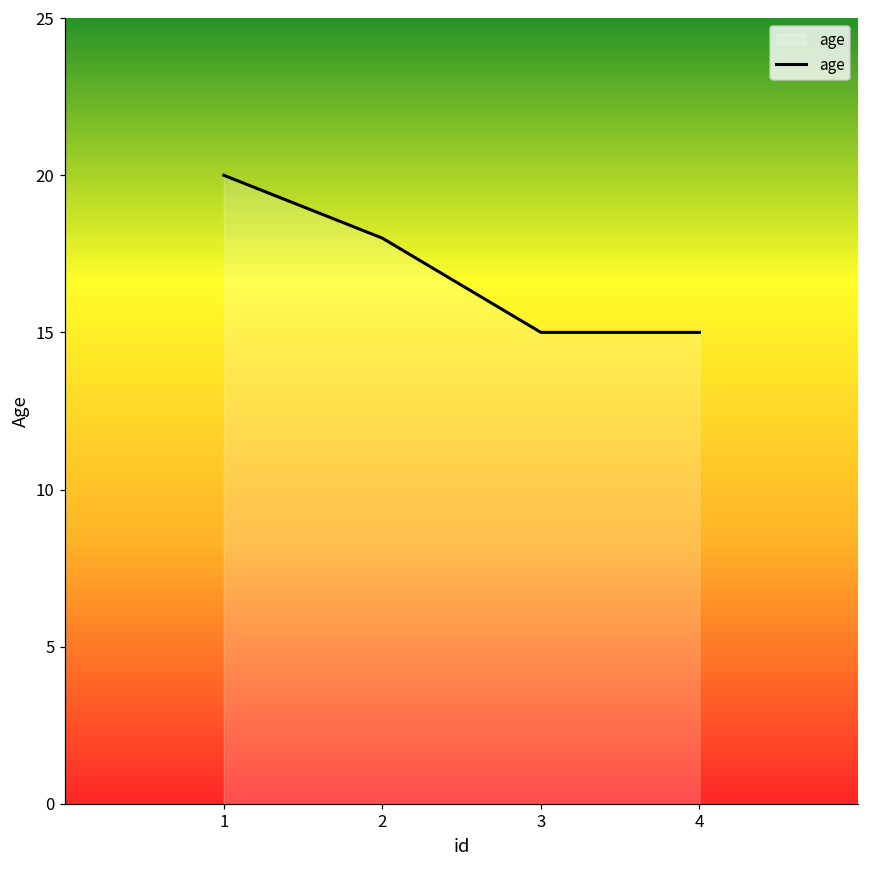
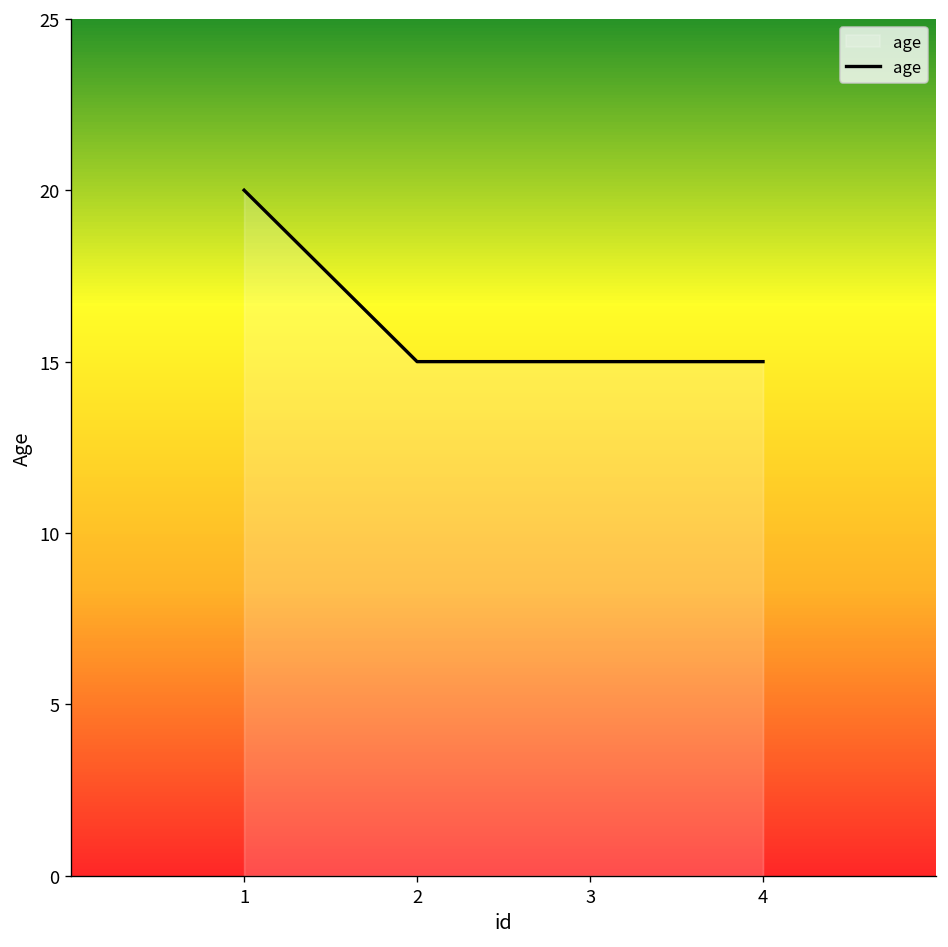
  {
    "1": 20,
-   "2": 18,
+   "2": 15,
    "3": 15,
    "4": 15
  }
